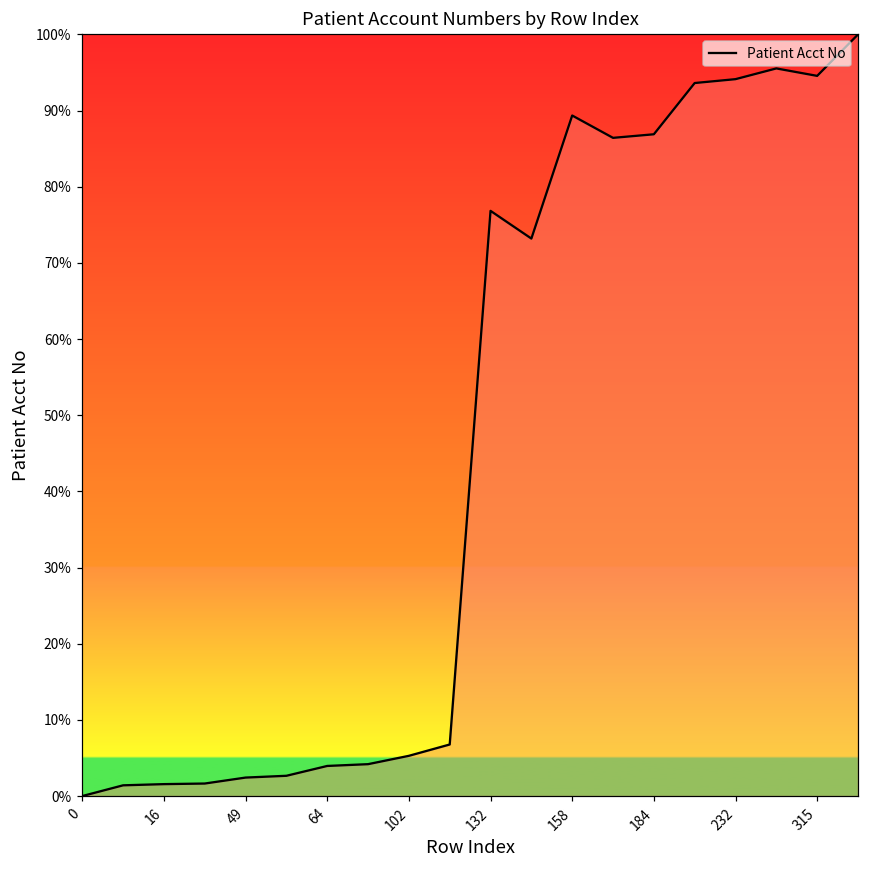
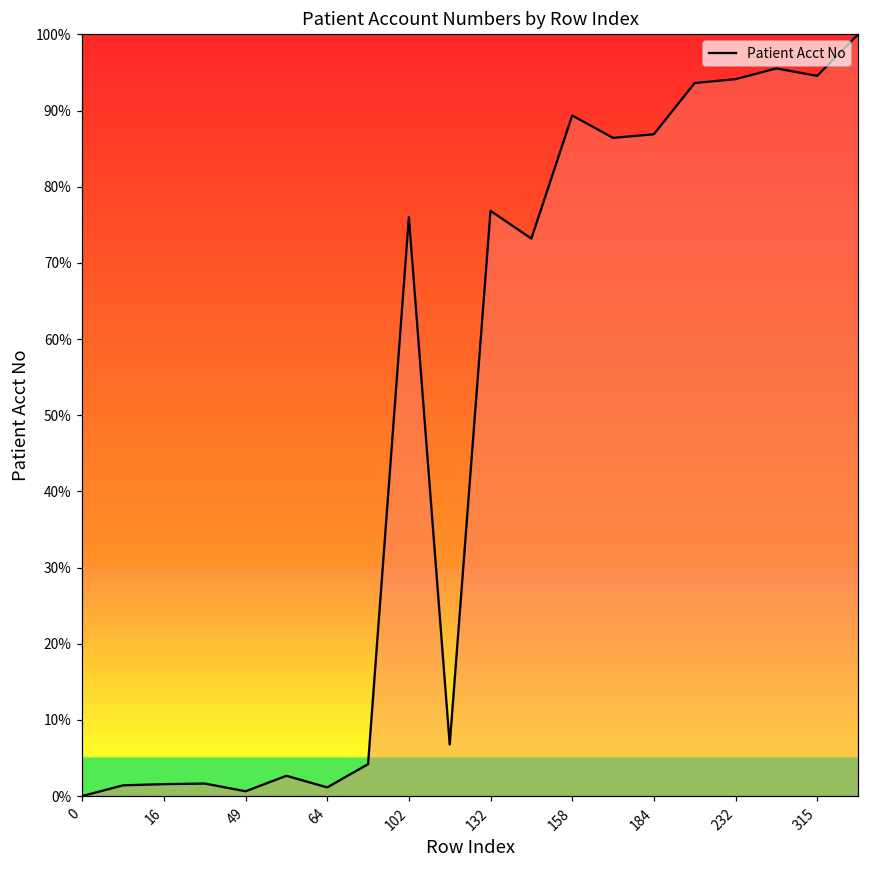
  {
    "0": "0%",
    "16": "2%",
-   "49": "2%",
-   "64": "4%",
-   "102": "5%",
+   "49": "1%",
+   "64": "1%",
+   "102": "76%",
    "132": "77%",
    "158": "89%",
    "184": "87%",
    "232": "94%",
    "315": "95%"
  }
